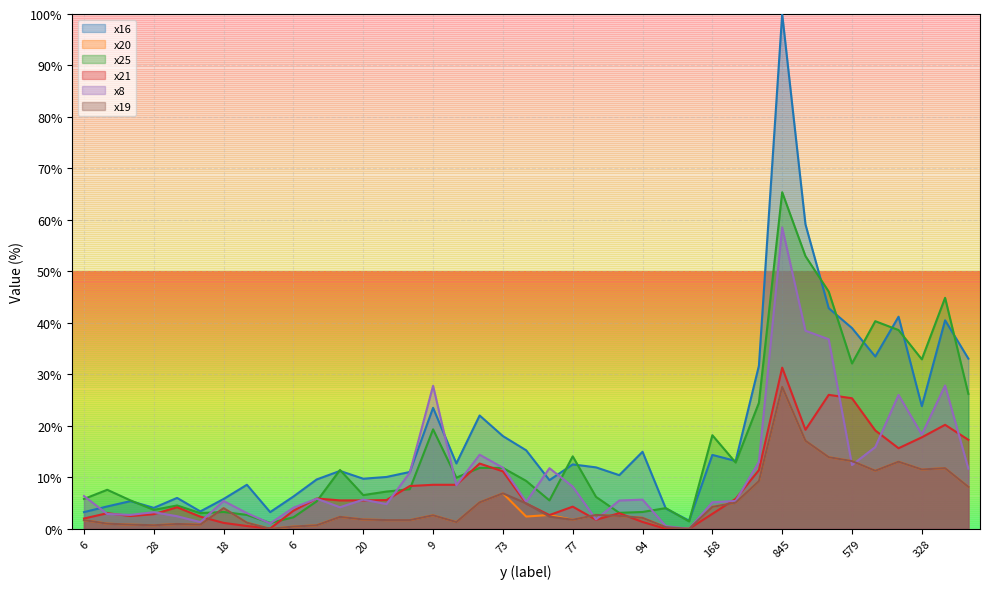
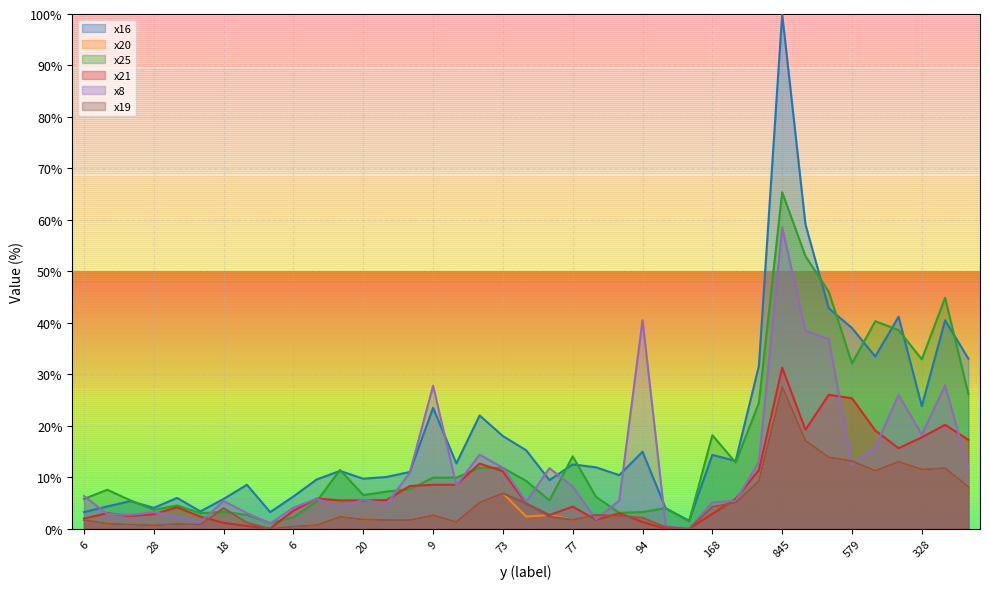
  {
    "x16": {
      "9": "24%",
      "73": "18%",
      "77": "13%",
      "94": "15%",
      "168": "14%",
      "845": "100%",
      "579": "39%",
      "328": "24%"
    },
    "x25": {
      "18": "3%",
-     "9": "19%",
+     "9": "10%",
      "77": "14%",
      "94": "3%",
      "168": "18%",
      "845": "65%",
      "579": "32%",
      "328": "33%"
    },
    "x8": {
      "9": "28%",
      "77": "8%",
-     "94": "6%",
+     "94": "41%",
      "168": "5%",
      "845": "59%",
      "579": "12%",
      "328": "18%"
    }
  }
